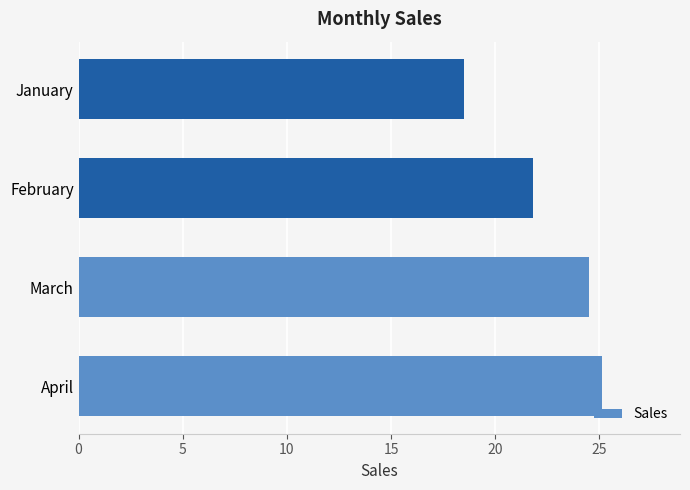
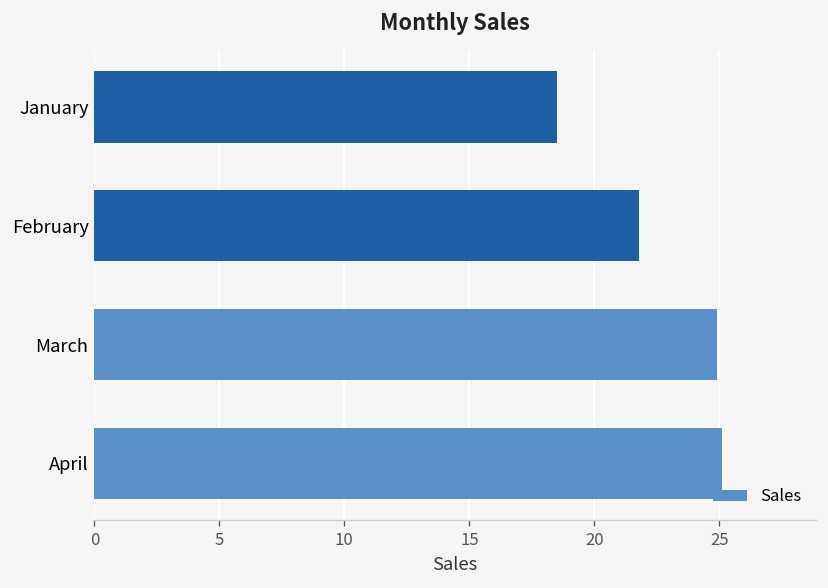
  {
    "January": 18.5,
    "February": 21.8,
-   "March": 24.5,
+   "March": 24.9,
    "April": 25.1
  }
